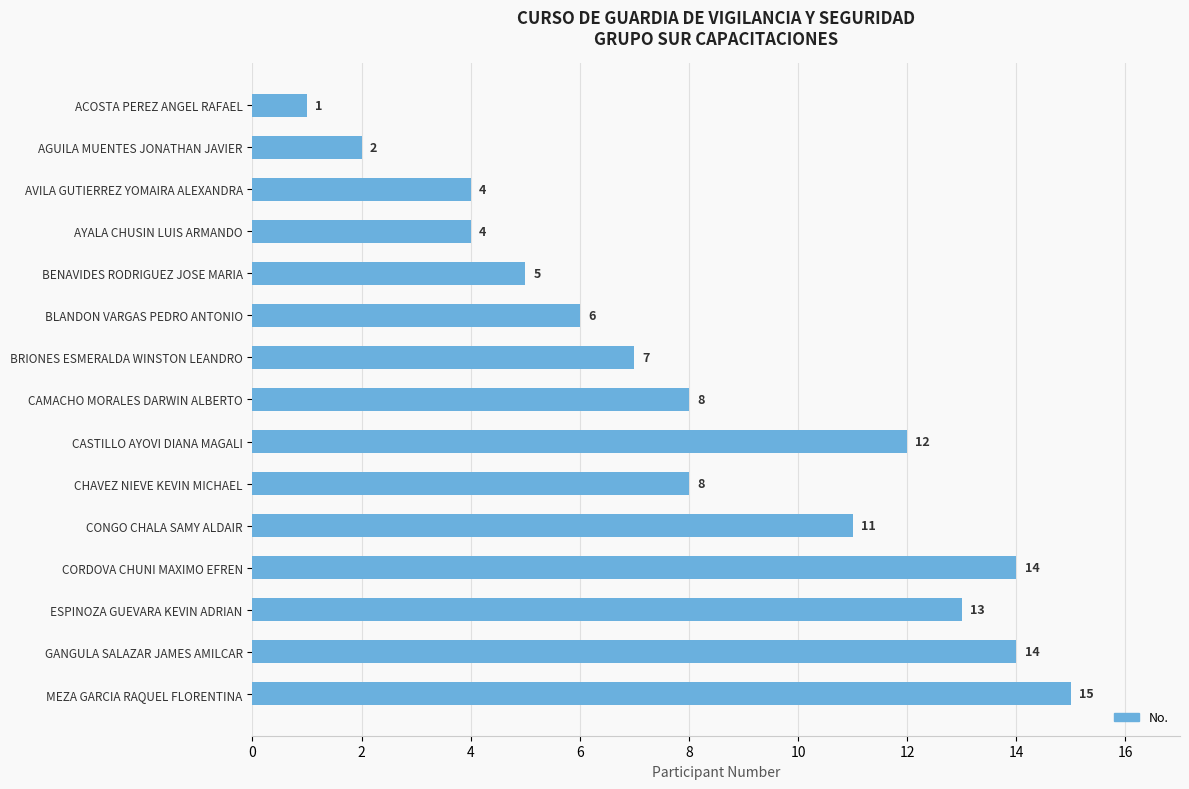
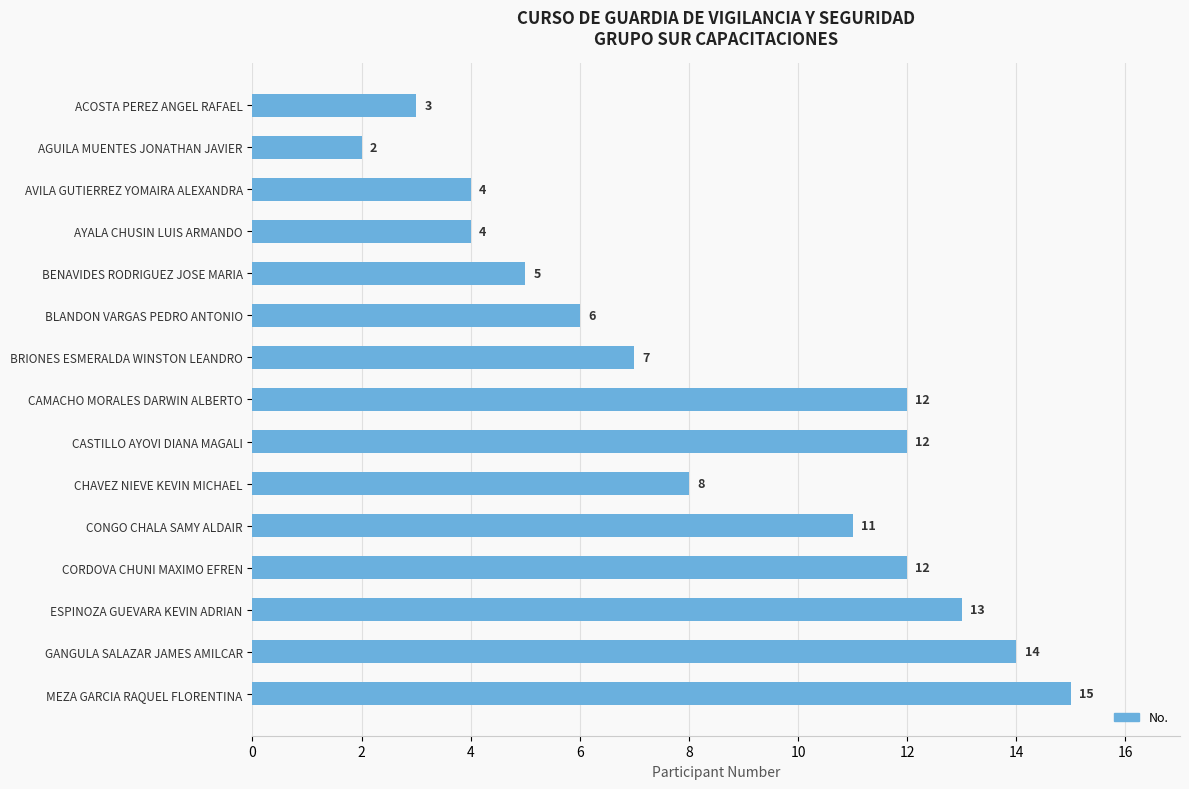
  {
-   "ACOSTA PEREZ ANGEL RAFAEL": 1,
+   "ACOSTA PEREZ ANGEL RAFAEL": 3,
    "AGUILA MUENTES JONATHAN JAVIER": 2,
    "AVILA GUTIERREZ YOMAIRA ALEXANDRA": 4,
    "AYALA CHUSIN LUIS ARMANDO": 4,
    "BENAVIDES RODRIGUEZ JOSE MARIA": 5,
    "BLANDON VARGAS PEDRO ANTONIO": 6,
    "BRIONES ESMERALDA WINSTON LEANDRO": 7,
-   "CAMACHO MORALES DARWIN ALBERTO": 8,
+   "CAMACHO MORALES DARWIN ALBERTO": 12,
    "CASTILLO AYOVI DIANA MAGALI": 12,
    "CHAVEZ NIEVE KEVIN MICHAEL": 8,
    "CONGO CHALA SAMY ALDAIR": 11,
-   "CORDOVA CHUNI MAXIMO EFREN": 14,
+   "CORDOVA CHUNI MAXIMO EFREN": 12,
    "ESPINOZA GUEVARA KEVIN ADRIAN": 13,
    "GANGULA SALAZAR JAMES AMILCAR": 14,
    "MEZA GARCIA RAQUEL FLORENTINA": 15
  }
